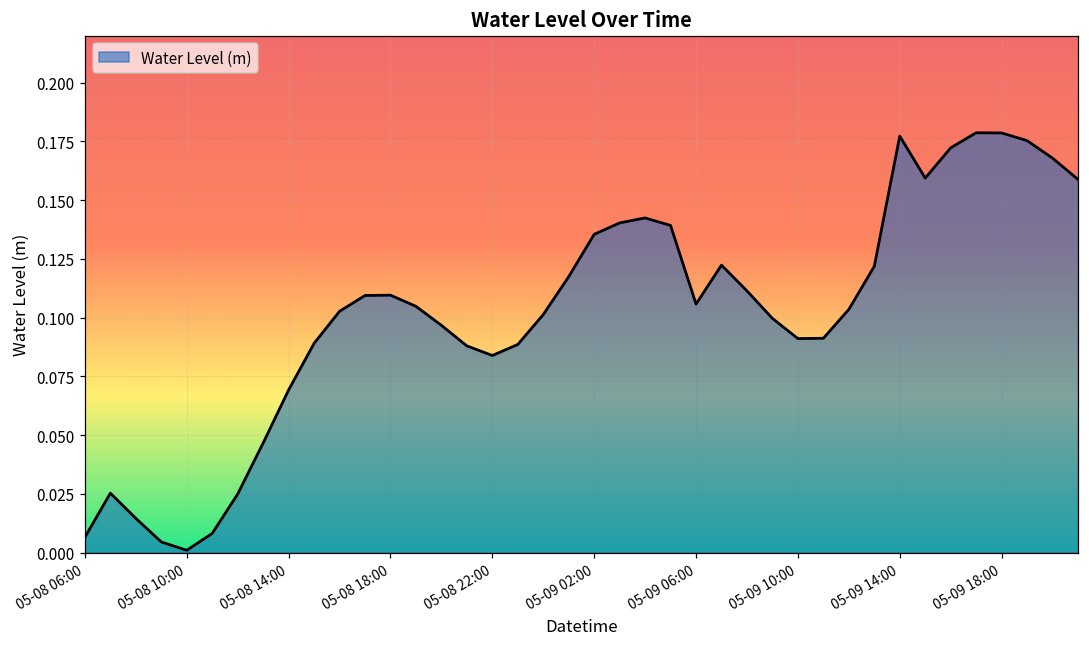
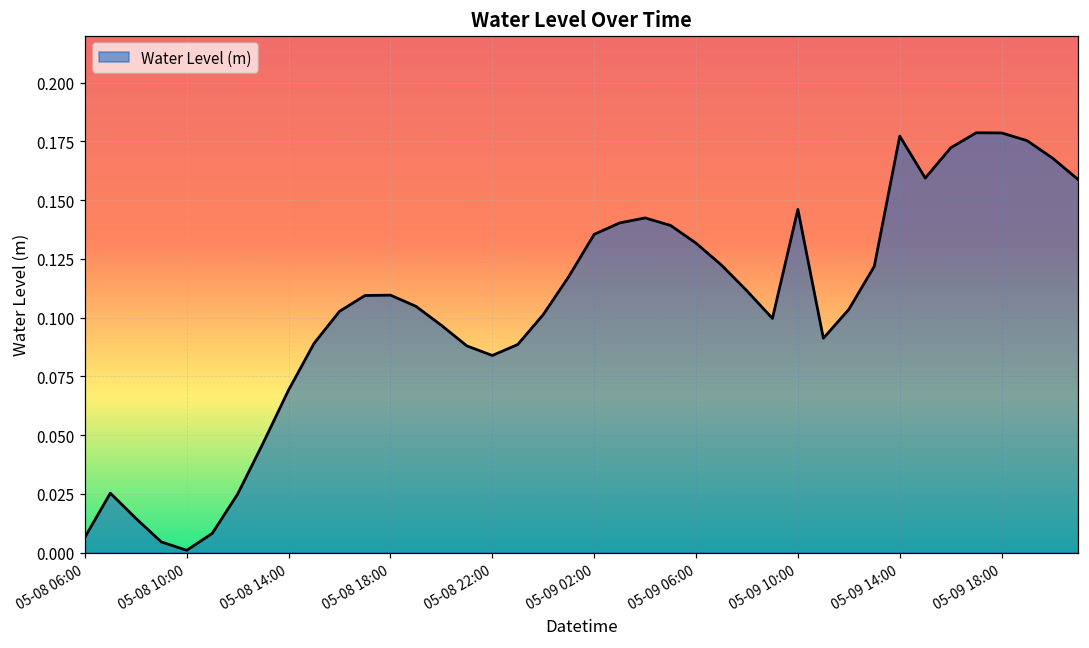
  {
    "05-08 06:00": 0.006,
    "05-08 10:00": 0.001,
    "05-08 14:00": 0.069,
    "05-08 18:00": 0.110,
    "05-08 22:00": 0.084,
    "05-09 02:00": 0.135,
-   "05-09 06:00": 0.106,
-   "05-09 10:00": 0.091,
+   "05-09 06:00": 0.132,
+   "05-09 10:00": 0.146,
    "05-09 14:00": 0.177,
    "05-09 18:00": 0.179
  }
